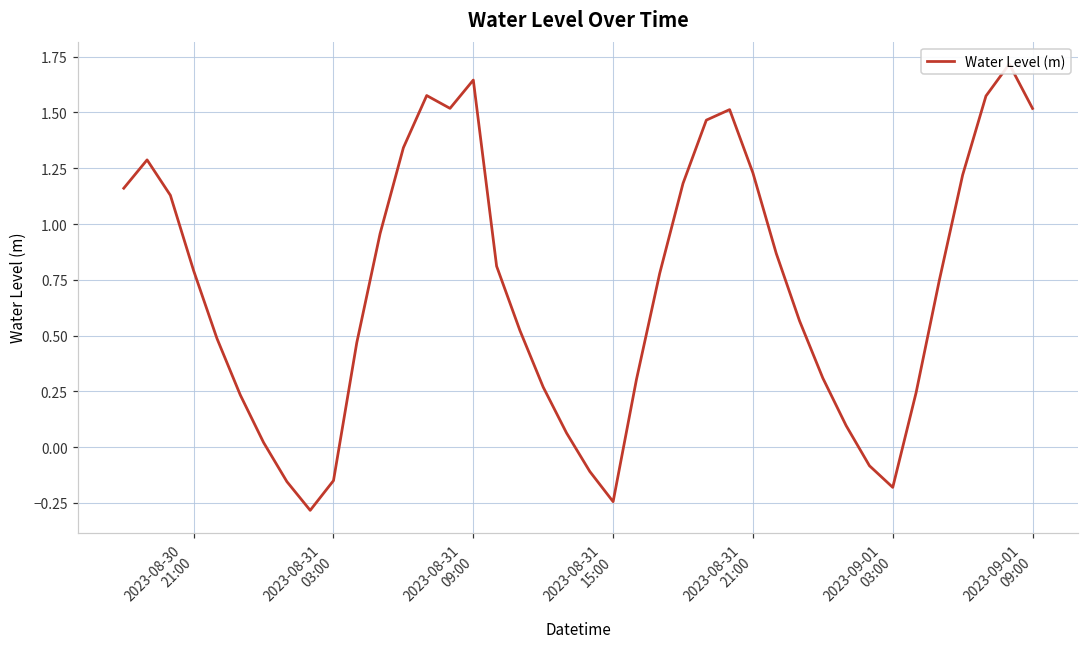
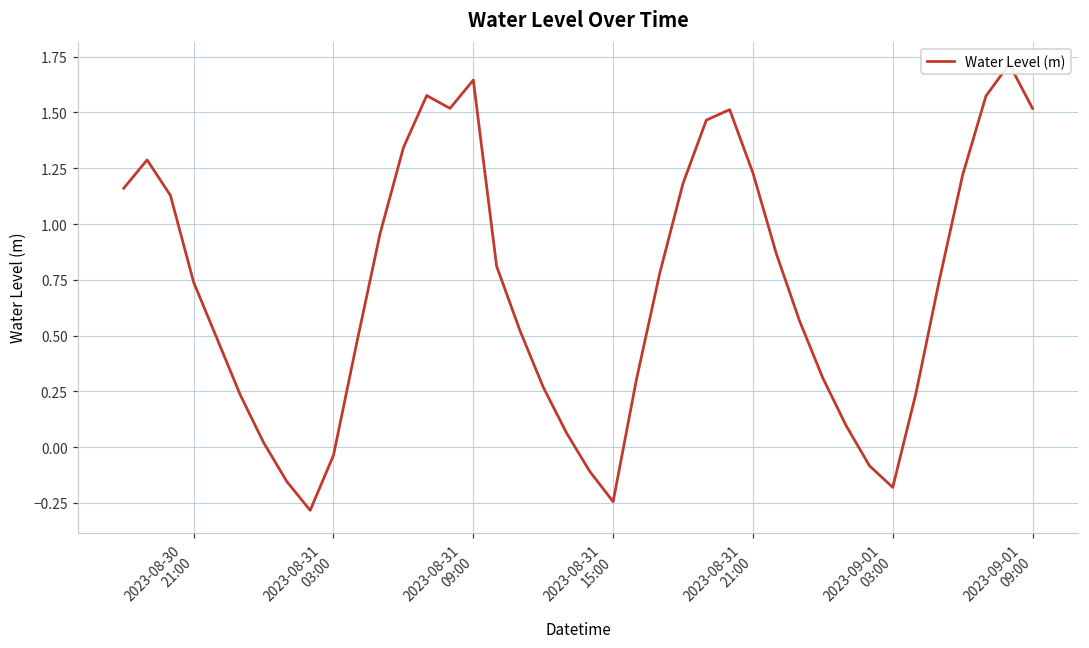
  {
-   "2023-08-30 21:00": 0.79,
-   "2023-08-31 03:00": -0.15,
+   "2023-08-30 21:00": 0.74,
+   "2023-08-31 03:00": -0.04,
    "2023-08-31 09:00": 1.65,
    "2023-08-31 15:00": -0.24,
    "2023-08-31 21:00": 1.23,
    "2023-09-01 03:00": -0.18,
    "2023-09-01 09:00": 1.52
  }
